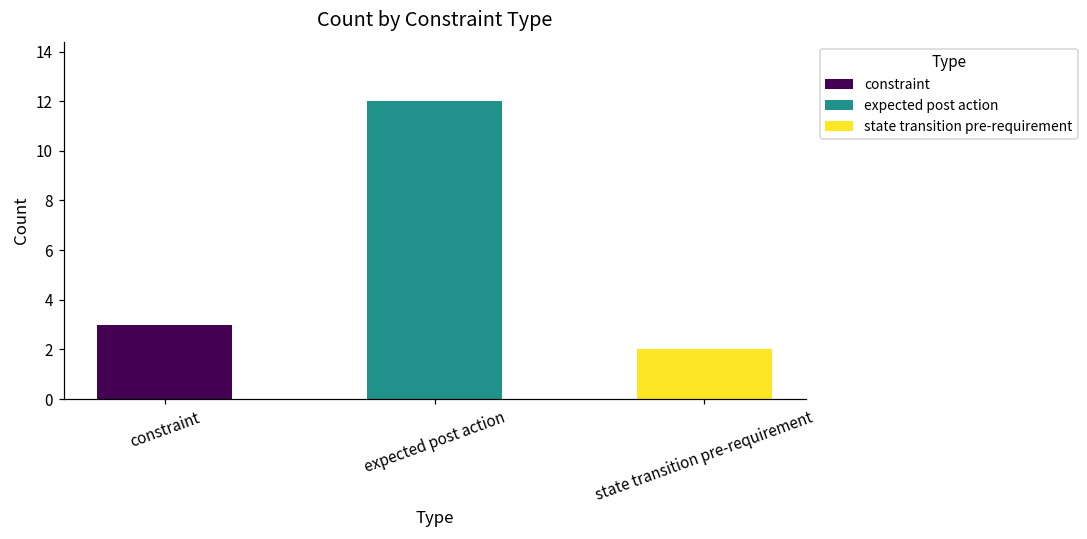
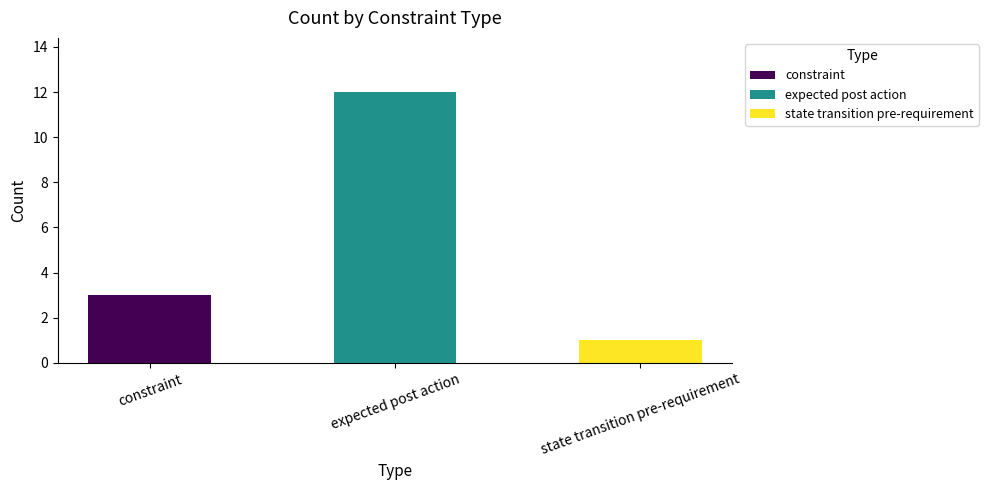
  {
    "constraint": 3,
    "expected post action": 12,
-   "state transition pre-requirement": 2
+   "state transition pre-requirement": 1
  }
